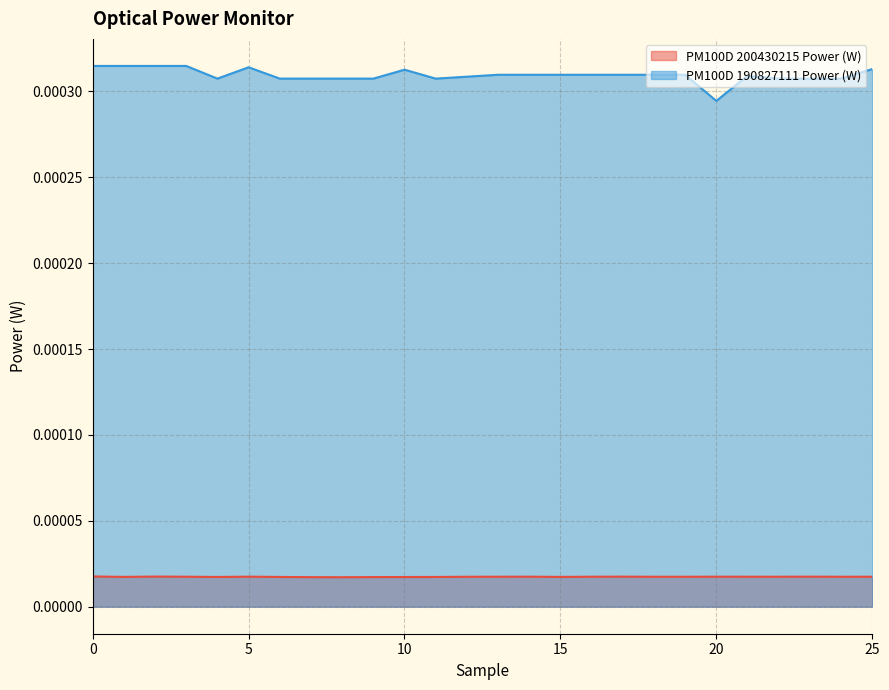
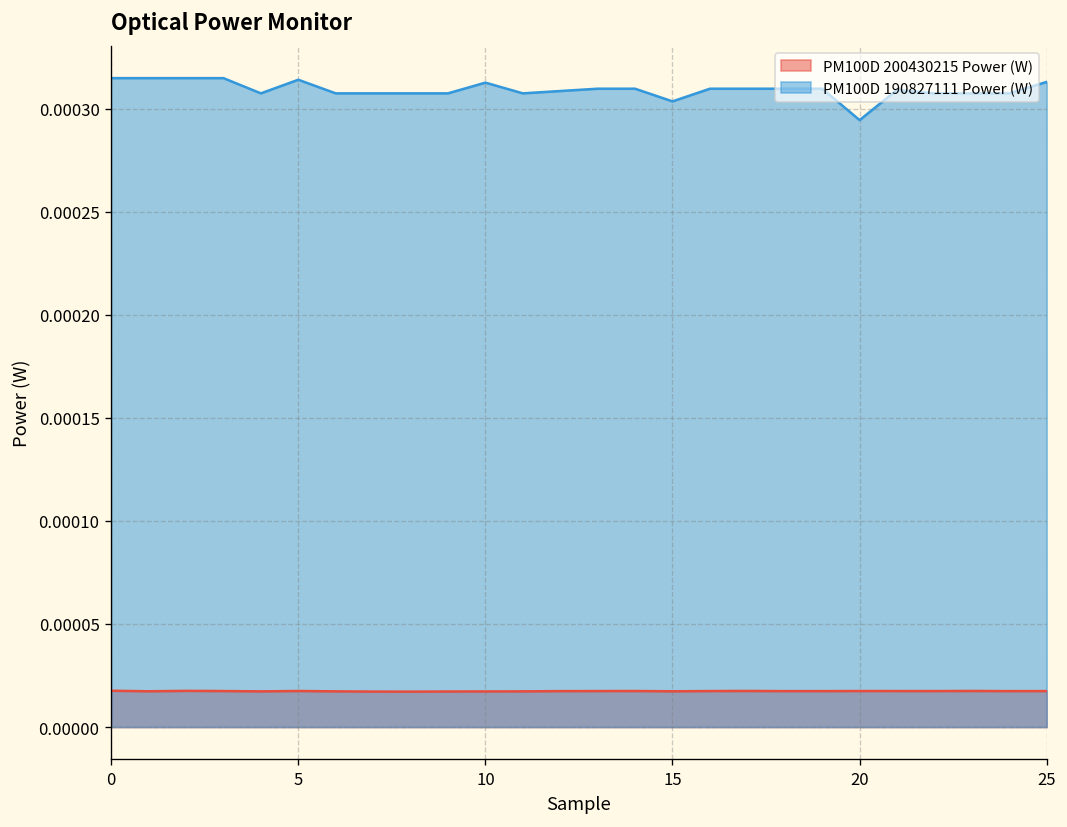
  {
    "PM100D 200430215 Power (W)": {
      "0": 0.000018,
      "5": 0.000017,
      "10": 0.000017,
      "15": 0.000017,
      "20": 0.000017,
      "25": 0.000017
    },
    "PM100D 190827111 Power (W)": {
      "0": 0.000315,
      "5": 0.000314,
      "10": 0.000313,
-     "15": 0.000310,
+     "15": 0.000304,
      "20": 0.000295,
      "25": 0.000313
    }
  }
